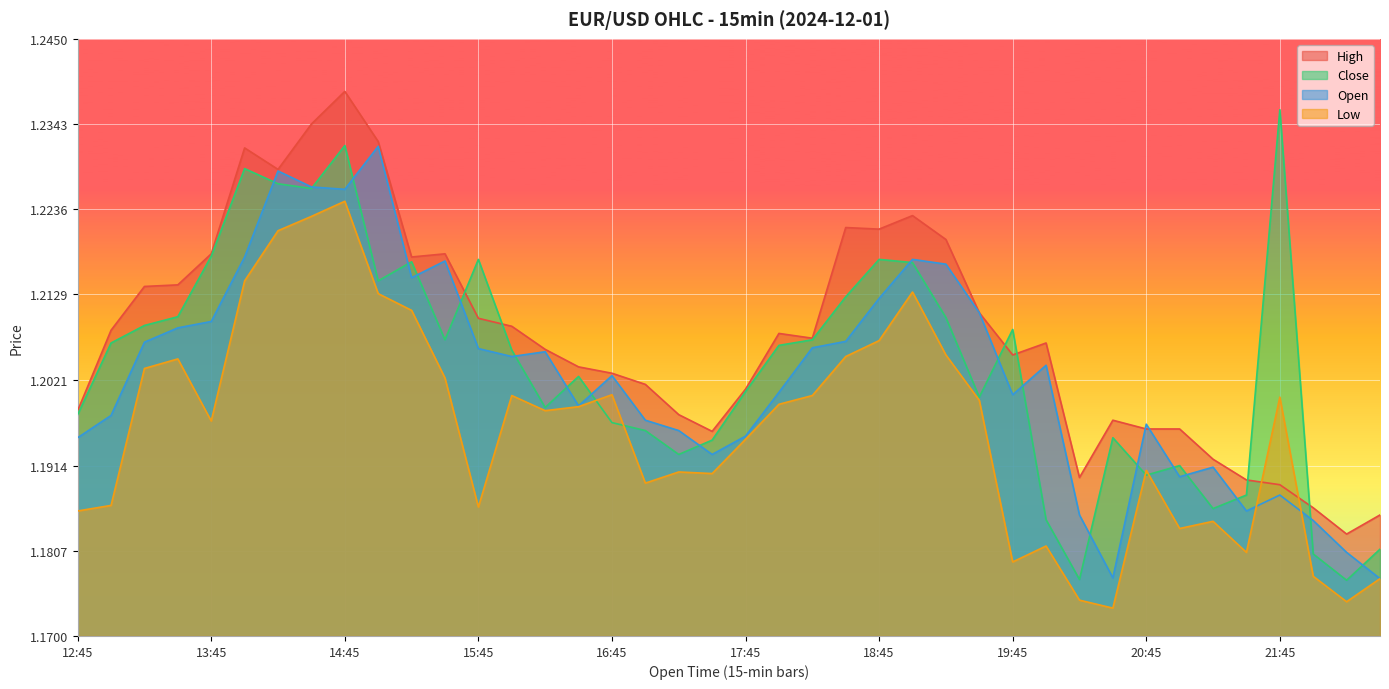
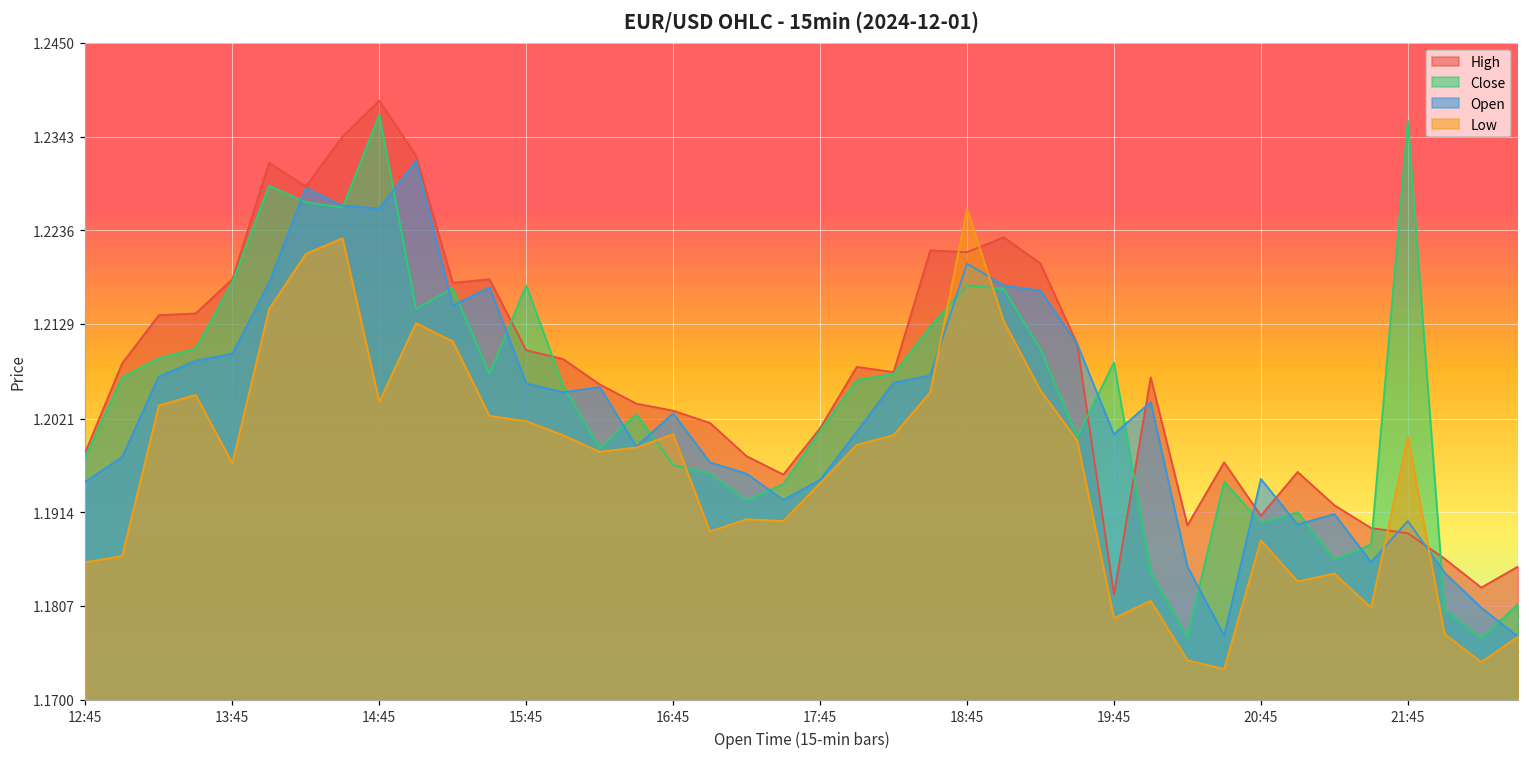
  {
    "High": {
      "12:45": 1.198,
      "14:45": 1.238,
      "15:45": 1.210,
      "18:45": 1.221,
-     "19:45": 1.205,
-     "20:45": 1.196,
+     "19:45": 1.182,
+     "20:45": 1.191,
      "21:45": 1.189
    },
    "Close": {
      "12:45": 1.198,
-     "14:45": 1.232,
+     "14:45": 1.237,
      "15:45": 1.217,
      "16:45": 1.197,
      "18:45": 1.217,
      "19:45": 1.209,
      "20:45": 1.190,
      "21:45": 1.236
    },
    "Open": {
      "12:45": 1.195,
      "13:45": 1.210,
      "14:45": 1.226,
      "15:45": 1.206,
      "17:45": 1.195,
-     "18:45": 1.212,
+     "18:45": 1.220,
      "19:45": 1.200,
-     "20:45": 1.197,
-     "21:45": 1.188
+     "20:45": 1.195,
+     "21:45": 1.190
    },
    "Low": {
      "12:45": 1.186,
      "13:45": 1.197,
-     "14:45": 1.225,
-     "15:45": 1.186,
+     "14:45": 1.204,
+     "15:45": 1.202,
      "16:45": 1.200,
      "17:45": 1.195,
-     "18:45": 1.207,
+     "18:45": 1.226,
      "19:45": 1.179,
-     "20:45": 1.191,
+     "20:45": 1.188,
      "21:45": 1.200
    }
  }
